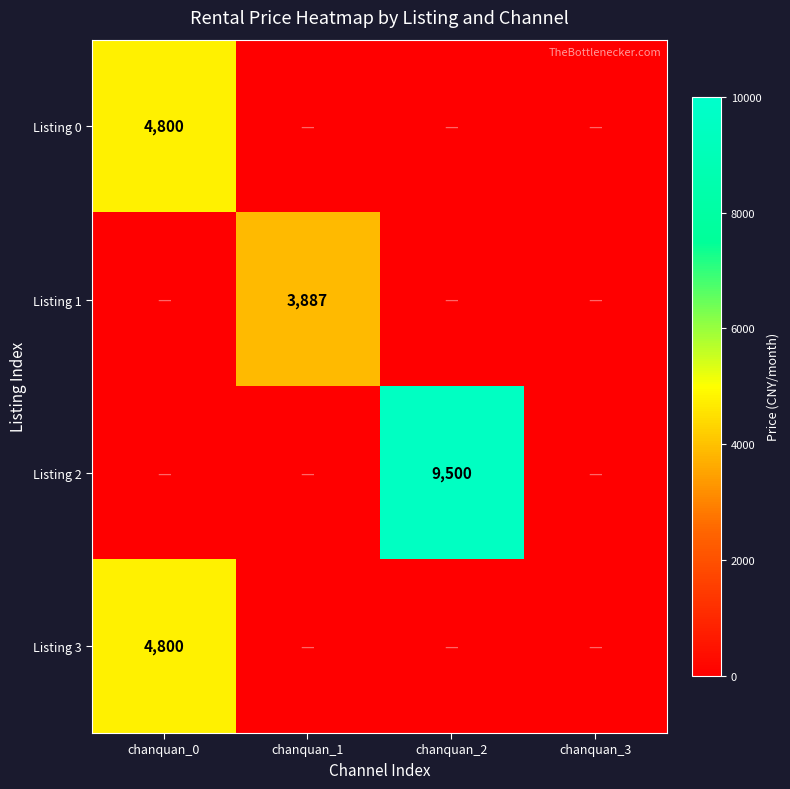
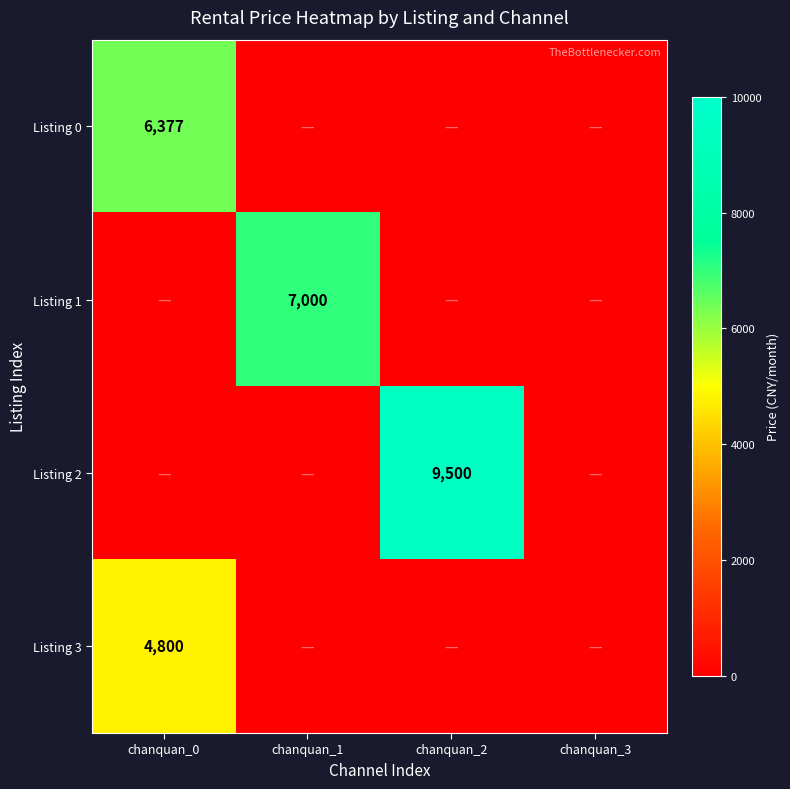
  {
    "Listing 0": {
-     "chanquan_0": "4,800"
+     "chanquan_0": "6,377"
    },
    "Listing 1": {
-     "chanquan_1": "3,887"
+     "chanquan_1": "7,000"
    },
    "Listing 2": {
      "chanquan_2": "9,500"
    },
    "Listing 3": {
      "chanquan_0": "4,800"
    }
  }
